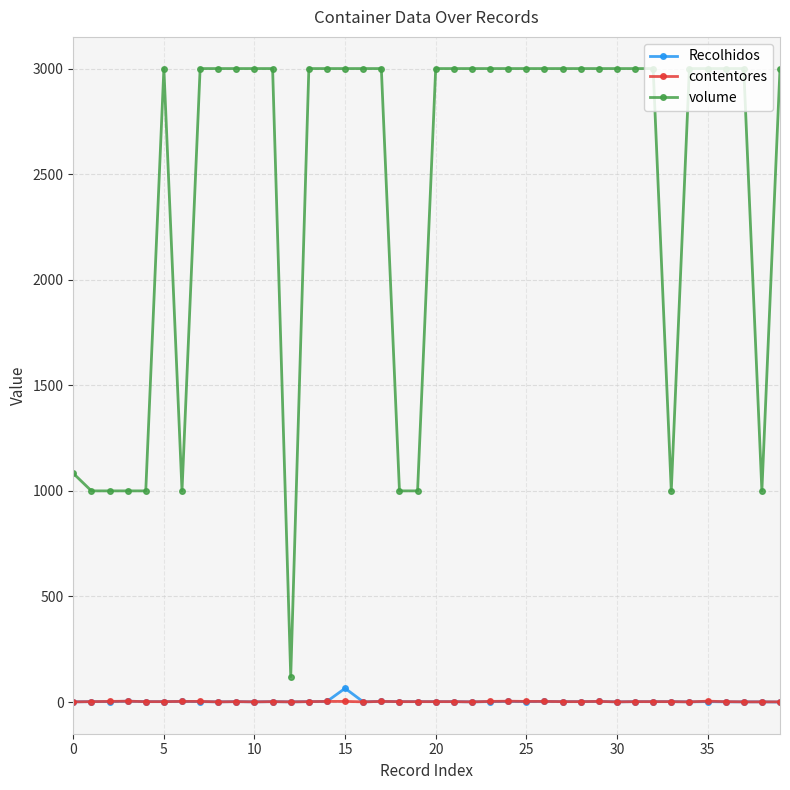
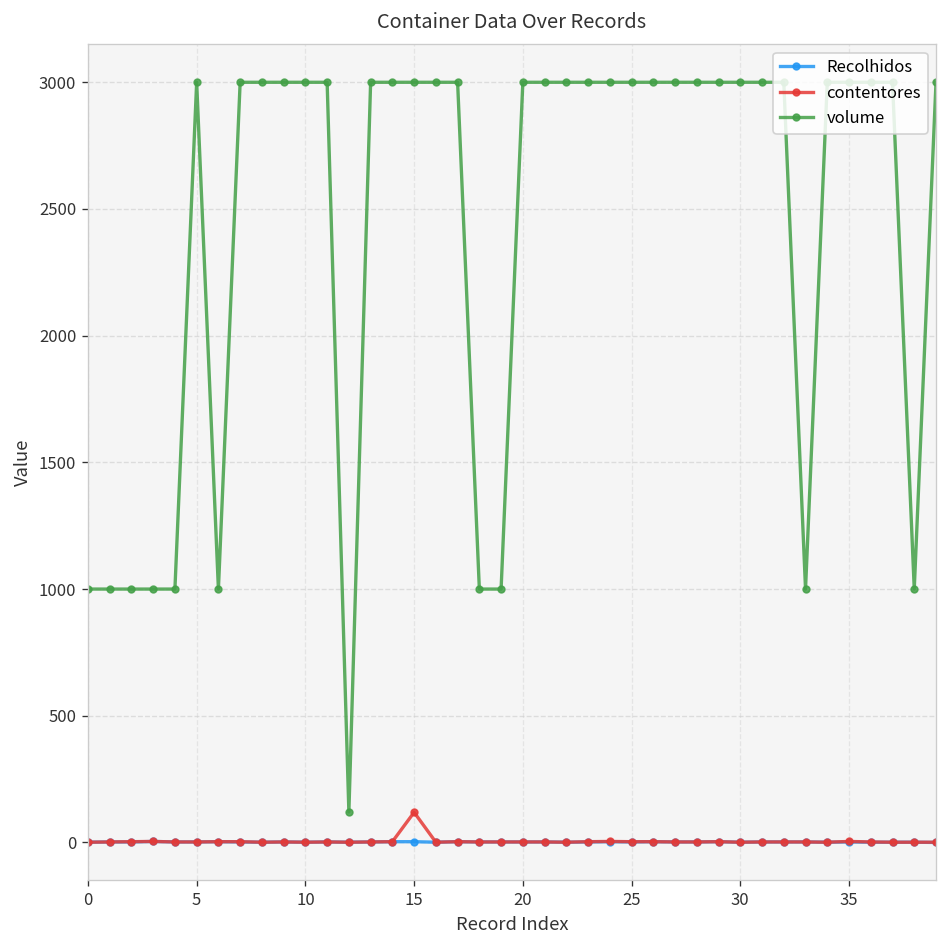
  {
    "Recolhidos": {
-     "15": 70
+     "15": 0
    },
    "contentores": {
-     "15": 0
+     "15": 120
    },
    "volume": {
-     "0": 1080,
+     "0": 1000,
      "5": 3000,
      "10": 3000,
      "15": 3000,
      "20": 3000,
      "25": 3000,
      "30": 3000
    }
  }
